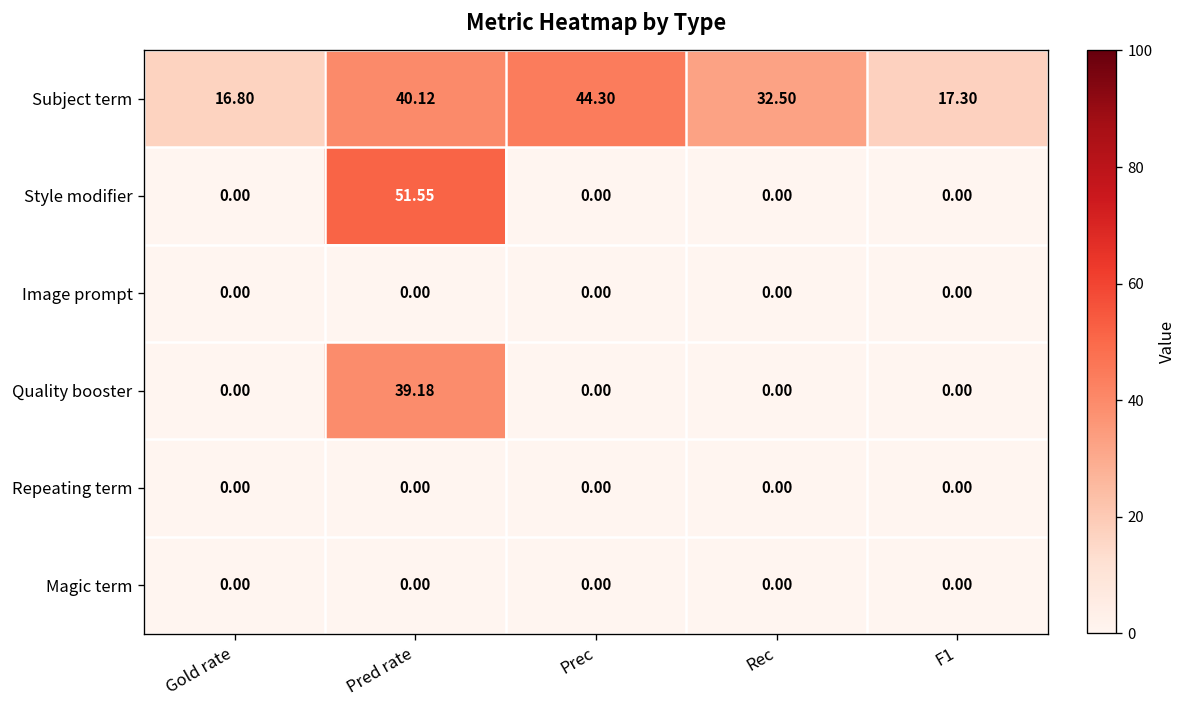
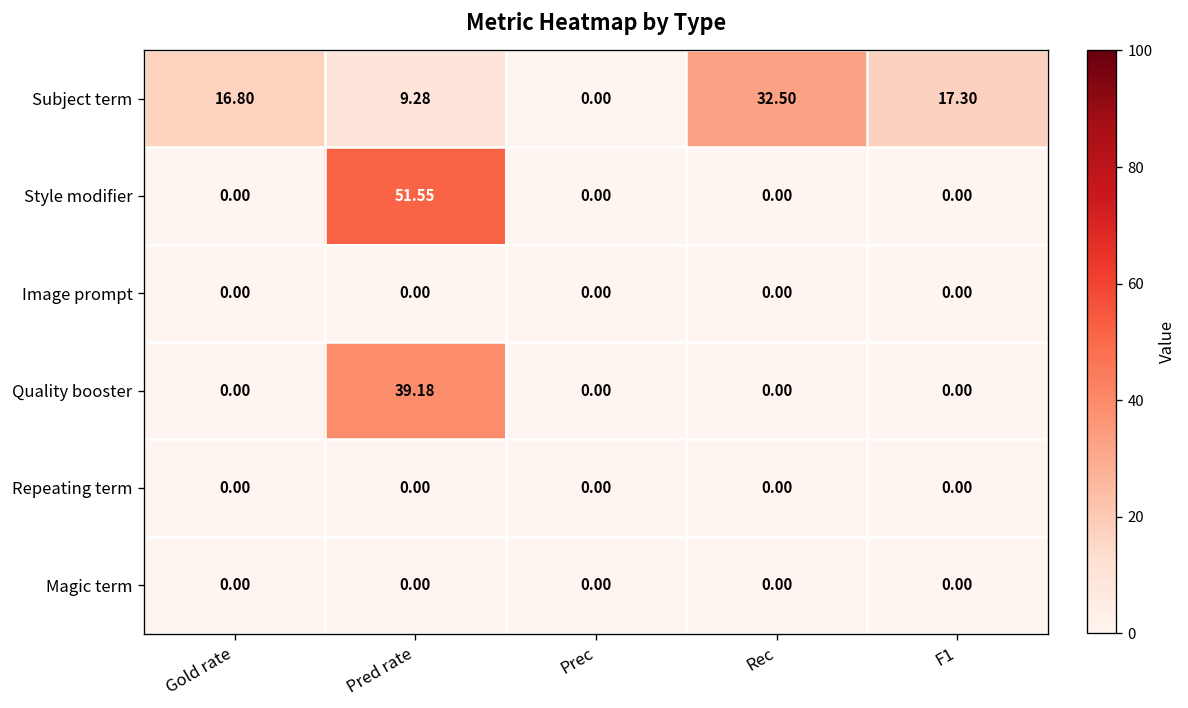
  {
    "Subject term": {
      "Gold rate": 16.80,
-     "Pred rate": 40.12,
-     "Prec": 44.30,
+     "Pred rate": 9.28,
+     "Prec": 0.00,
      "Rec": 32.50,
      "F1": 17.30
    },
    "Style modifier": {
      "Gold rate": 0.00,
      "Pred rate": 51.55,
      "Prec": 0.00,
      "Rec": 0.00,
      "F1": 0.00
    },
    "Image prompt": {
      "Gold rate": 0.00,
      "Pred rate": 0.00,
      "Prec": 0.00,
      "Rec": 0.00,
      "F1": 0.00
    },
    "Quality booster": {
      "Gold rate": 0.00,
      "Pred rate": 39.18,
      "Prec": 0.00,
      "Rec": 0.00,
      "F1": 0.00
    },
    "Repeating term": {
      "Gold rate": 0.00,
      "Pred rate": 0.00,
      "Prec": 0.00,
      "Rec": 0.00,
      "F1": 0.00
    },
    "Magic term": {
      "Gold rate": 0.00,
      "Pred rate": 0.00,
      "Prec": 0.00,
      "Rec": 0.00,
      "F1": 0.00
    }
  }
